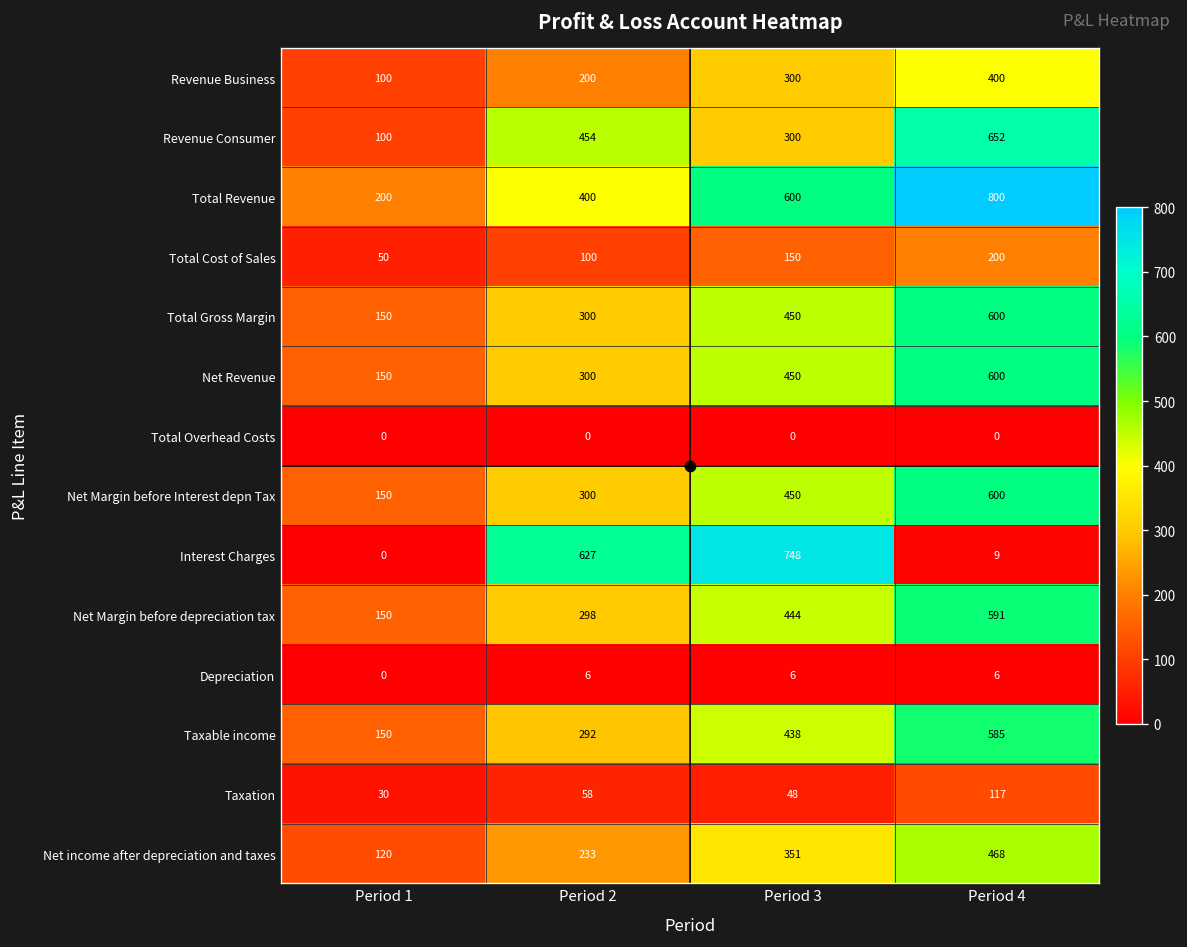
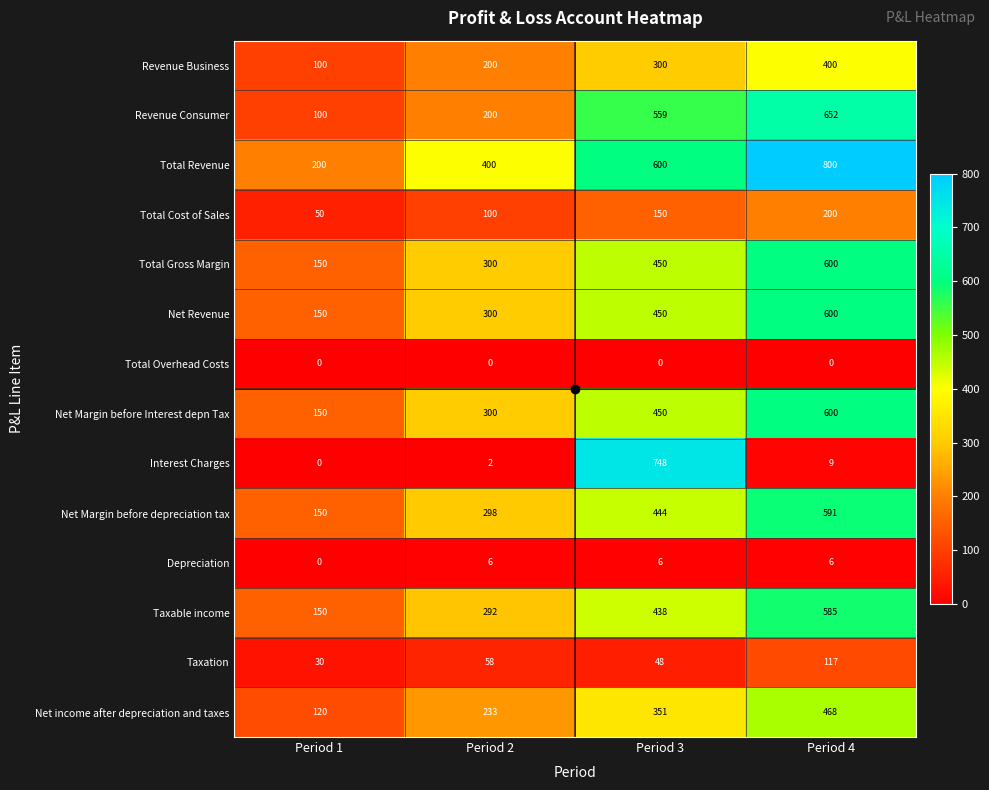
  {
    "Revenue Business": {
      "Period 1": 100,
      "Period 2": 200,
      "Period 3": 300,
      "Period 4": 400
    },
    "Revenue Consumer": {
      "Period 1": 100,
-     "Period 2": 454,
-     "Period 3": 300,
+     "Period 2": 200,
+     "Period 3": 559,
      "Period 4": 652
    },
    "Total Revenue": {
      "Period 1": 200,
      "Period 2": 400,
      "Period 3": 600,
      "Period 4": 800
    },
    "Total Cost of Sales": {
      "Period 1": 50,
      "Period 2": 100,
      "Period 3": 150,
      "Period 4": 200
    },
    "Total Gross Margin": {
      "Period 1": 150,
      "Period 2": 300,
      "Period 3": 450,
      "Period 4": 600
    },
    "Net Revenue": {
      "Period 1": 150,
      "Period 2": 300,
      "Period 3": 450,
      "Period 4": 600
    },
    "Total Overhead Costs": {
      "Period 1": 0,
      "Period 2": 0,
      "Period 3": 0,
      "Period 4": 0
    },
    "Net Margin before Interest depn Tax": {
      "Period 1": 150,
      "Period 2": 300,
      "Period 3": 450,
      "Period 4": 600
    },
    "Interest Charges": {
      "Period 1": 0,
-     "Period 2": 627,
+     "Period 2": 2,
      "Period 3": 748,
      "Period 4": 9
    },
    "Net Margin before depreciation tax": {
      "Period 1": 150,
      "Period 2": 298,
      "Period 3": 444,
      "Period 4": 591
    },
    "Depreciation": {
      "Period 1": 0,
      "Period 2": 6,
      "Period 3": 6,
      "Period 4": 6
    },
    "Taxable income": {
      "Period 1": 150,
      "Period 2": 292,
      "Period 3": 438,
      "Period 4": 585
    },
    "Taxation": {
      "Period 1": 30,
      "Period 2": 58,
      "Period 3": 48,
      "Period 4": 117
    },
    "Net income after depreciation and taxes": {
      "Period 1": 120,
      "Period 2": 233,
      "Period 3": 351,
      "Period 4": 468
    }
  }
